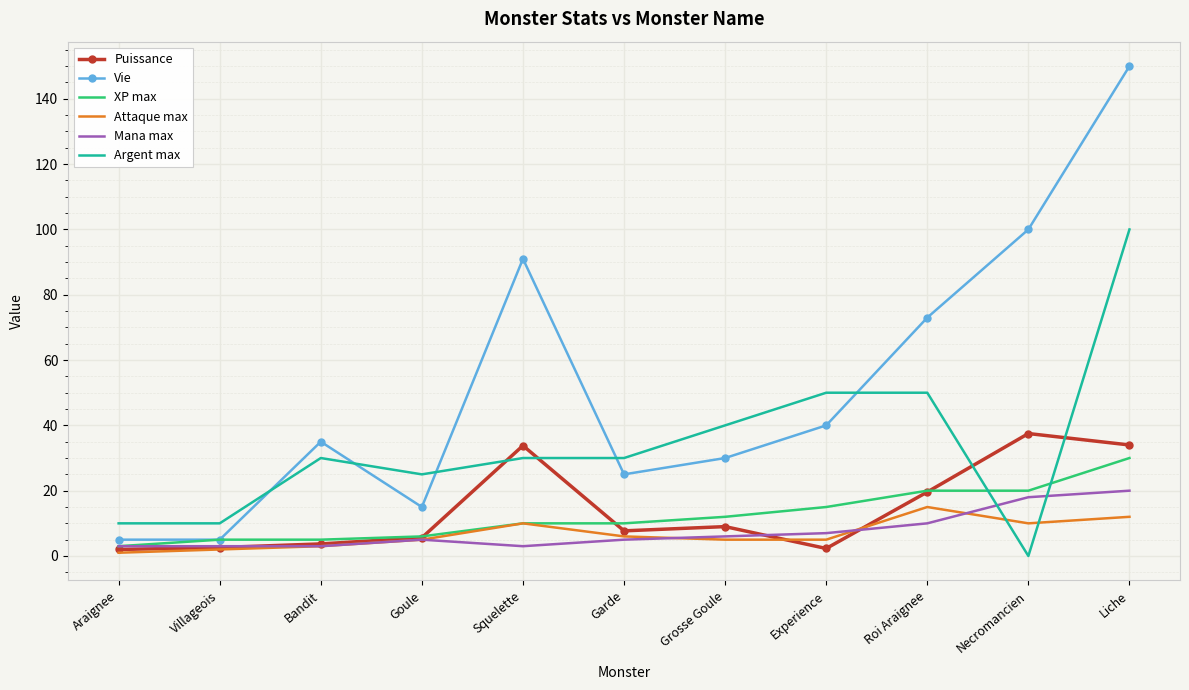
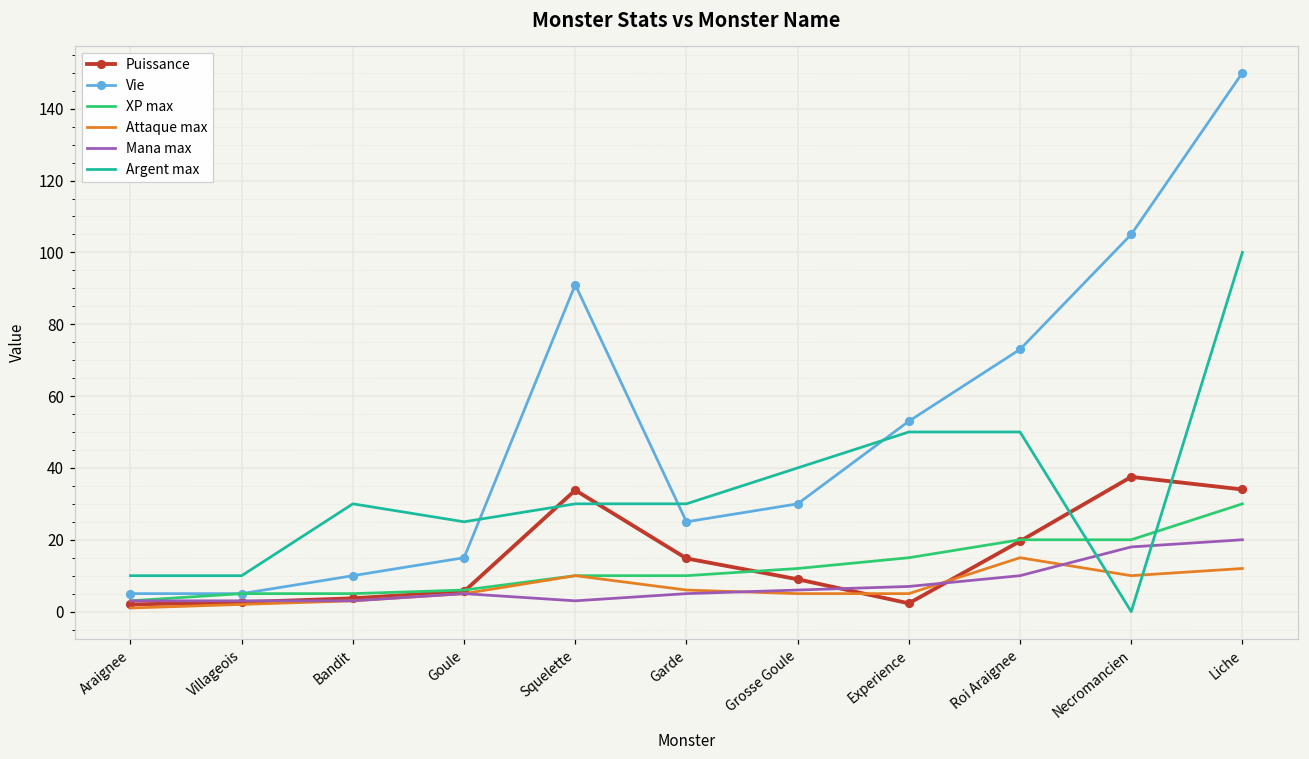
  {
    "Puissance": {
      "Araignee": 2,
      "Squelette": 34,
-     "Garde": 8,
+     "Garde": 15,
      "Grosse Goule": 9,
      "Experience": 2,
      "Necromancien": 38,
      "Liche": 34
    },
    "Vie": {
      "Araignee": 5,
-     "Bandit": 35,
+     "Bandit": 10,
      "Goule": 15,
      "Squelette": 91,
      "Garde": 25,
      "Grosse Goule": 30,
-     "Experience": 40,
+     "Experience": 53,
      "Roi Araignee": 73,
-     "Necromancien": 100,
+     "Necromancien": 105,
      "Liche": 150
    },
    "Attaque max": {
      "Araignee": 1,
      "Garde": 6,
      "Grosse Goule": 5,
      "Experience": 5,
      "Roi Araignee": 15,
      "Necromancien": 10,
      "Liche": 12
    },
    "Mana max": {
      "Squelette": 3,
      "Garde": 5,
      "Grosse Goule": 6,
      "Experience": 7,
      "Roi Araignee": 10,
      "Necromancien": 18,
      "Liche": 20
    }
  }
